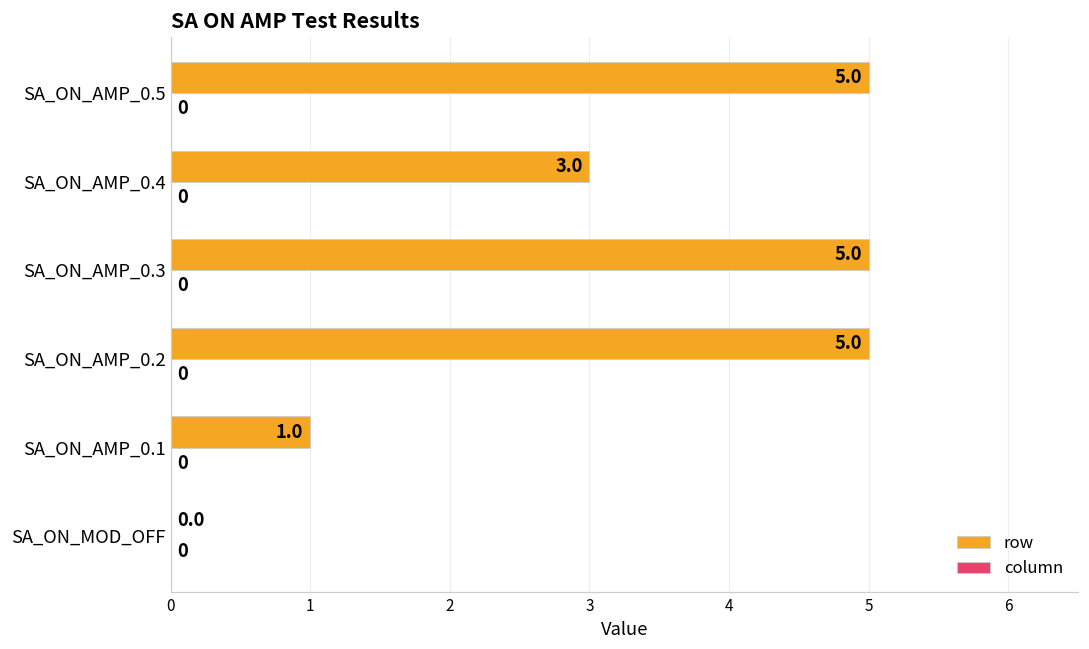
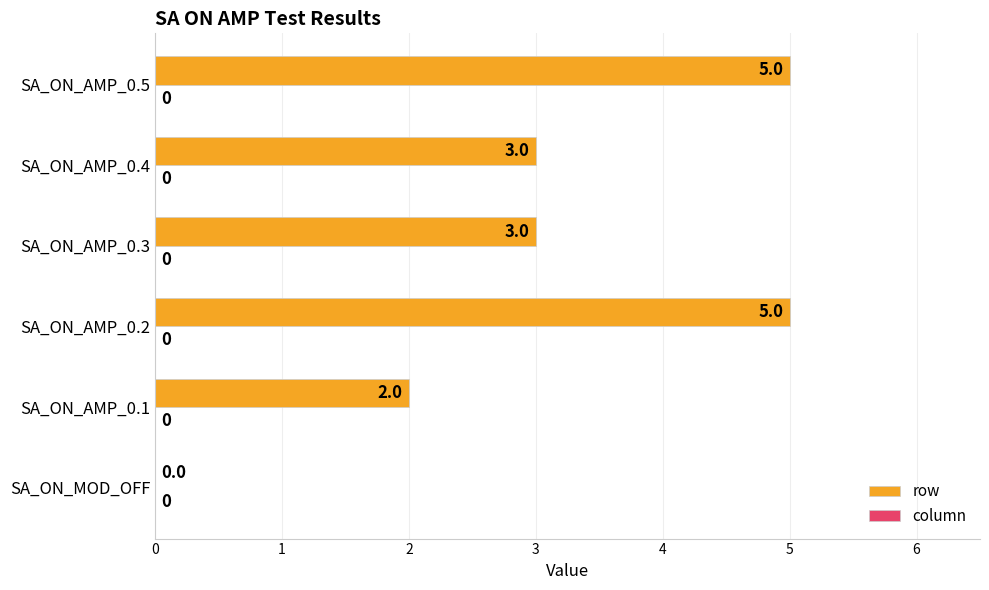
  {
    "row": {
      "SA_ON_AMP_0.5": 5.0,
      "SA_ON_AMP_0.4": 3.0,
-     "SA_ON_AMP_0.3": 5.0,
+     "SA_ON_AMP_0.3": 3.0,
      "SA_ON_AMP_0.2": 5.0,
-     "SA_ON_AMP_0.1": 1.0,
+     "SA_ON_AMP_0.1": 2.0,
      "SA_ON_MOD_OFF": 0.0
    },
    "column": {
      "SA_ON_AMP_0.5": 0,
      "SA_ON_AMP_0.4": 0,
      "SA_ON_AMP_0.3": 0,
      "SA_ON_AMP_0.2": 0,
      "SA_ON_AMP_0.1": 0,
      "SA_ON_MOD_OFF": 0
    }
  }
